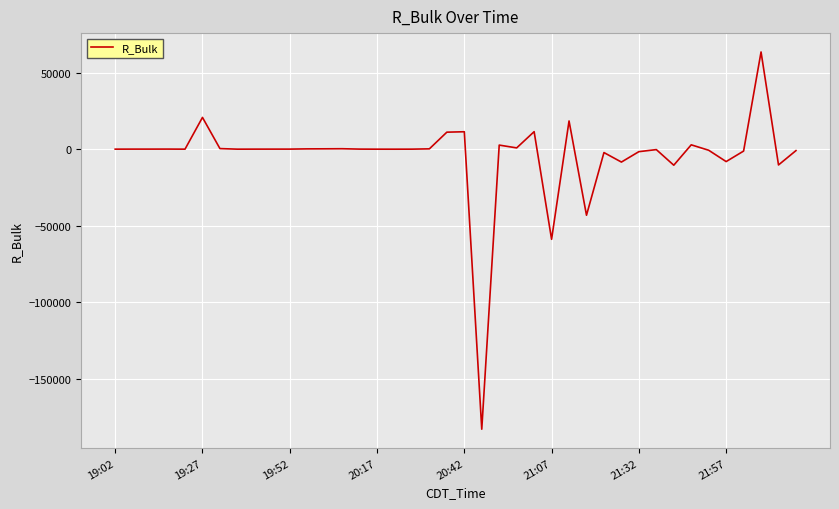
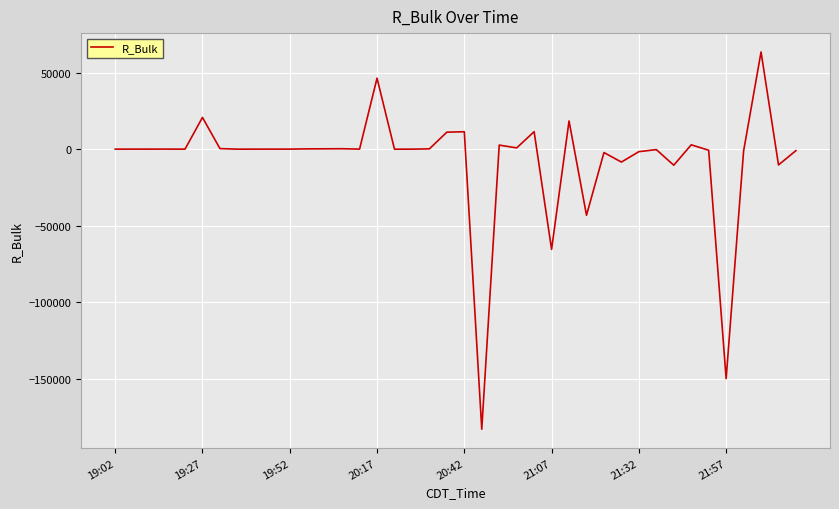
  {
    "19:02": 0,
    "19:27": 21000,
    "19:52": 0,
-   "20:17": 0,
+   "20:17": 46000,
    "20:42": 11000,
-   "21:07": -59000,
+   "21:07": -65000,
    "21:32": -2000,
-   "21:57": -8000
+   "21:57": -150000
  }
